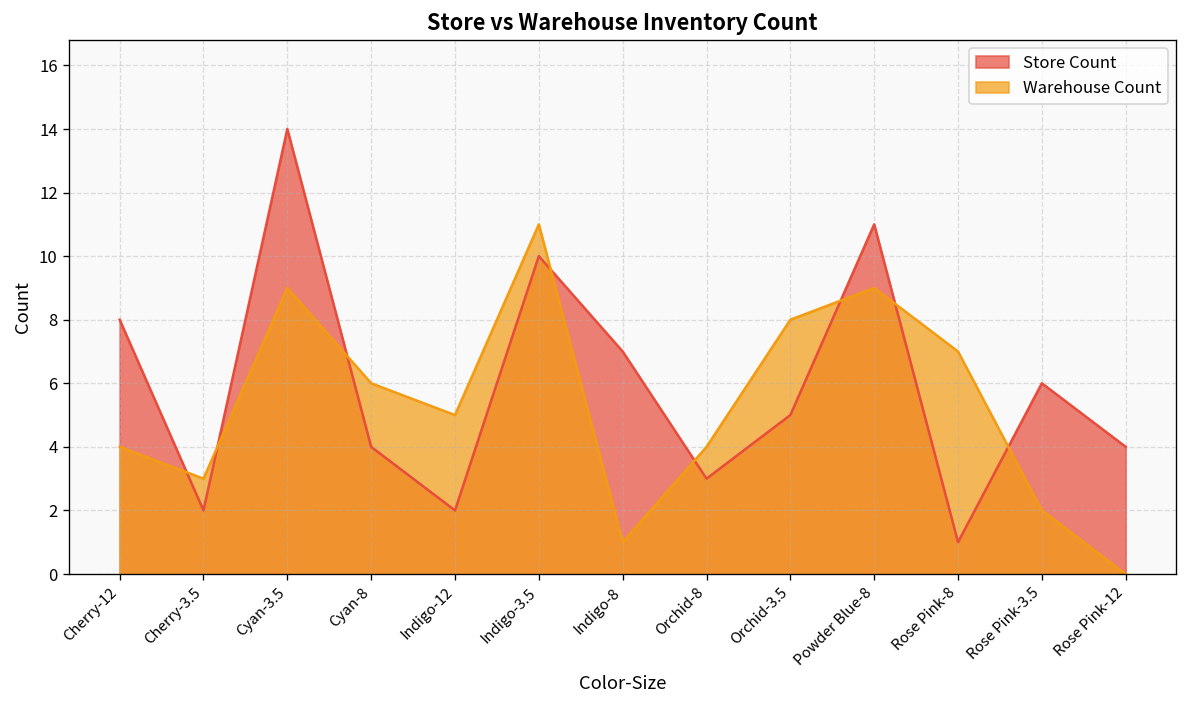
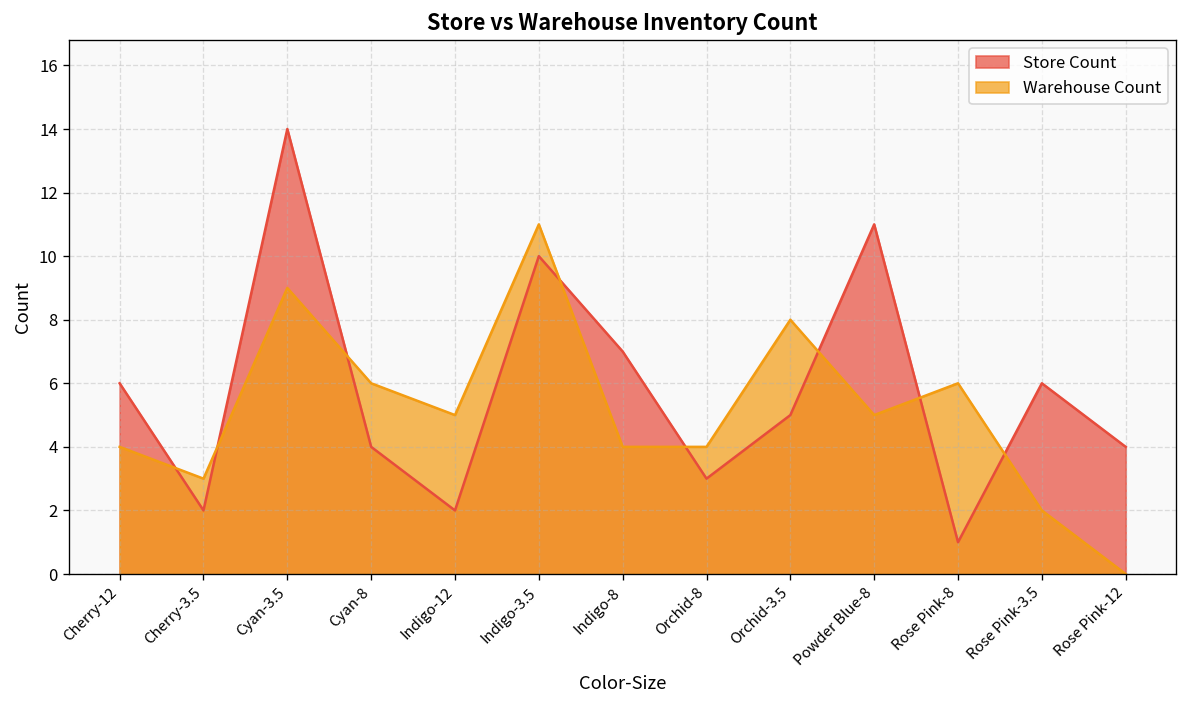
  {
    "Store Count": {
-     "Cherry-12": 8,
+     "Cherry-12": 6,
      "Cherry-3.5": 2,
      "Cyan-3.5": 14,
      "Cyan-8": 4,
      "Indigo-12": 2,
      "Indigo-3.5": 10,
      "Indigo-8": 7,
      "Orchid-8": 3,
      "Orchid-3.5": 5,
      "Powder Blue-8": 11,
      "Rose Pink-8": 1,
      "Rose Pink-3.5": 6,
      "Rose Pink-12": 4
    },
    "Warehouse Count": {
      "Cherry-12": 4,
      "Cherry-3.5": 3,
      "Cyan-3.5": 9,
      "Cyan-8": 6,
      "Indigo-12": 5,
      "Indigo-3.5": 11,
-     "Indigo-8": 1,
+     "Indigo-8": 4,
      "Orchid-8": 4,
      "Orchid-3.5": 8,
-     "Powder Blue-8": 9,
-     "Rose Pink-8": 7,
+     "Powder Blue-8": 5,
+     "Rose Pink-8": 6,
      "Rose Pink-3.5": 2,
      "Rose Pink-12": 0
    }
  }
